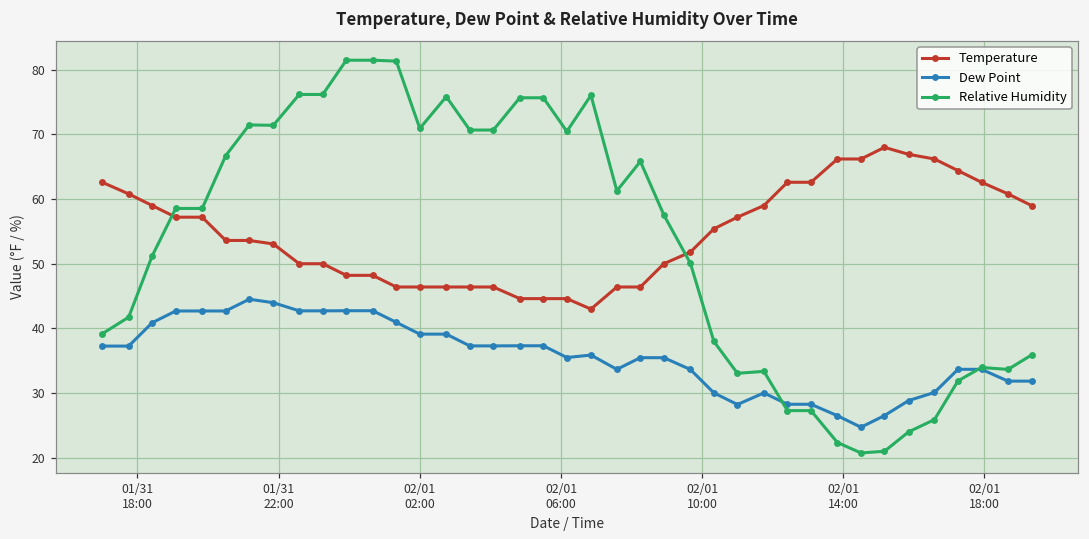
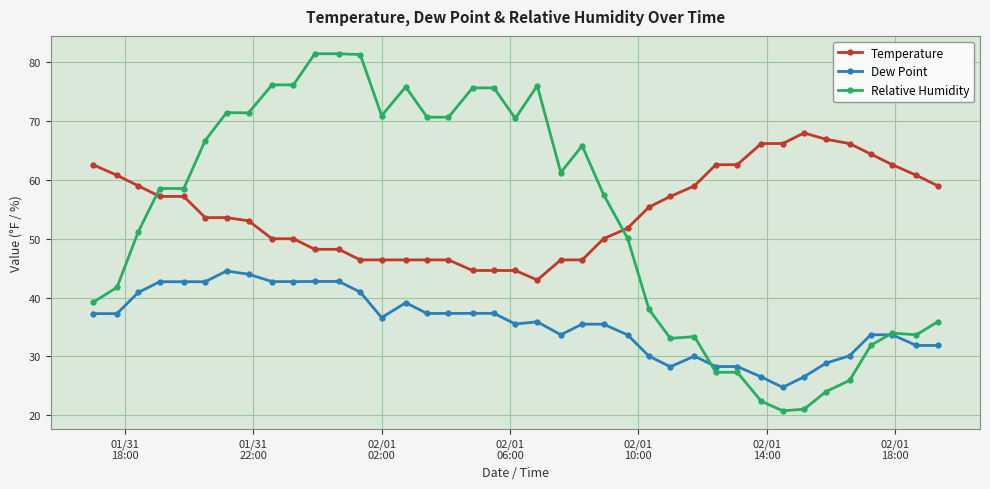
  {
    "Temperature": {
      "02/01 02:00": 46
    },
    "Dew Point": {
-     "02/01 02:00": 39
+     "02/01 02:00": 37
    },
    "Relative Humidity": {
      "02/01 02:00": 71
    }
  }
